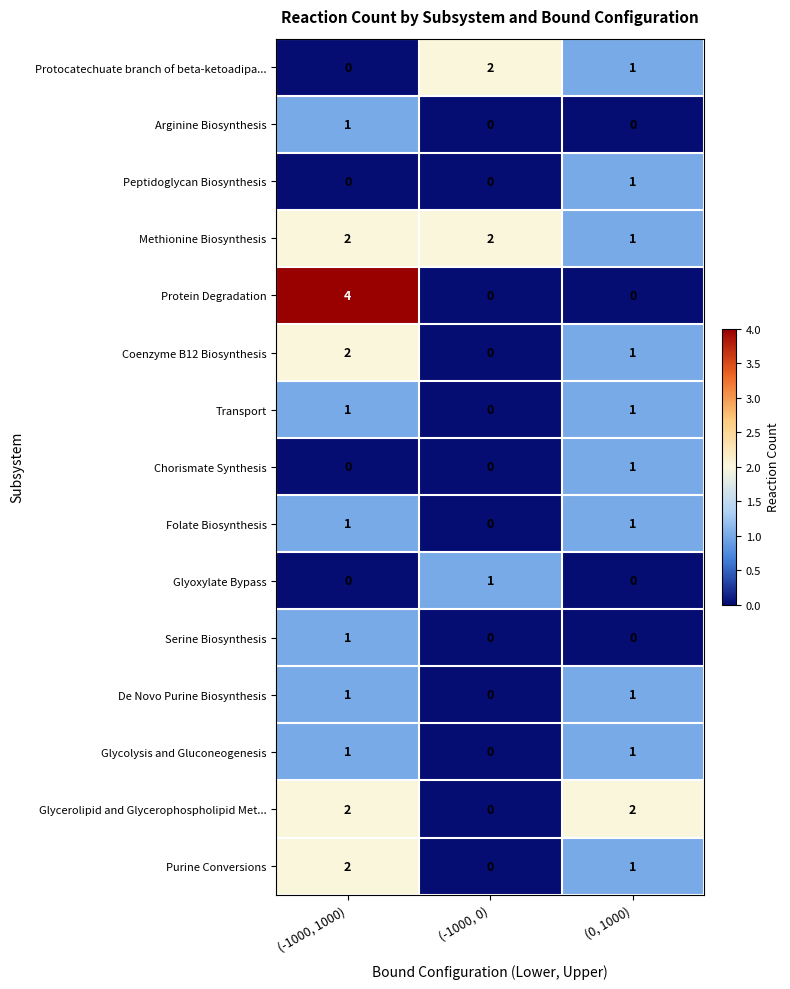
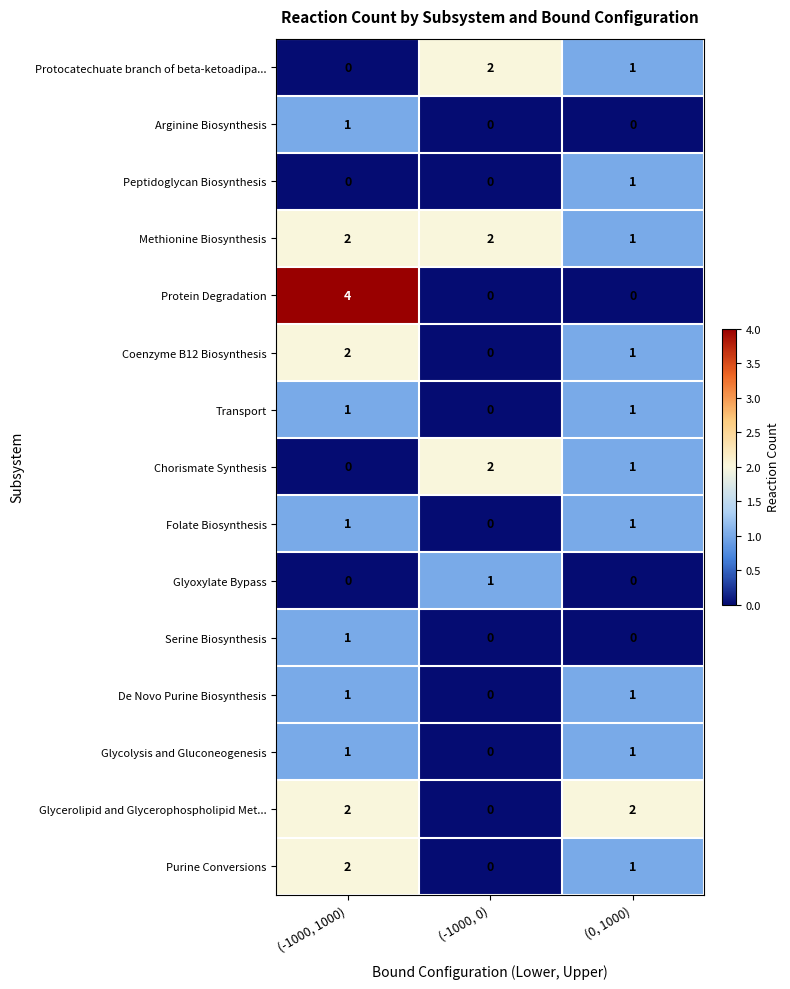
  {
    "Protocatechuate branch of beta-ketoadipa...": {
      "(-1000, 1000)": 0,
      "(-1000, 0)": 2,
      "(0, 1000)": 1
    },
    "Arginine Biosynthesis": {
      "(-1000, 1000)": 1,
      "(-1000, 0)": 0,
      "(0, 1000)": 0
    },
    "Peptidoglycan Biosynthesis": {
      "(-1000, 1000)": 0,
      "(-1000, 0)": 0,
      "(0, 1000)": 1
    },
    "Methionine Biosynthesis": {
      "(-1000, 1000)": 2,
      "(-1000, 0)": 2,
      "(0, 1000)": 1
    },
    "Protein Degradation": {
      "(-1000, 1000)": 4,
      "(-1000, 0)": 0,
      "(0, 1000)": 0
    },
    "Coenzyme B12 Biosynthesis": {
      "(-1000, 1000)": 2,
      "(-1000, 0)": 0,
      "(0, 1000)": 1
    },
    "Transport": {
      "(-1000, 1000)": 1,
      "(-1000, 0)": 0,
      "(0, 1000)": 1
    },
    "Chorismate Synthesis": {
      "(-1000, 1000)": 0,
-     "(-1000, 0)": 0,
+     "(-1000, 0)": 2,
      "(0, 1000)": 1
    },
    "Folate Biosynthesis": {
      "(-1000, 1000)": 1,
      "(-1000, 0)": 0,
      "(0, 1000)": 1
    },
    "Glyoxylate Bypass": {
      "(-1000, 1000)": 0,
      "(-1000, 0)": 1,
      "(0, 1000)": 0
    },
    "Serine Biosynthesis": {
      "(-1000, 1000)": 1,
      "(-1000, 0)": 0,
      "(0, 1000)": 0
    },
    "De Novo Purine Biosynthesis": {
      "(-1000, 1000)": 1,
      "(-1000, 0)": 0,
      "(0, 1000)": 1
    },
    "Glycolysis and Gluconeogenesis": {
      "(-1000, 1000)": 1,
      "(-1000, 0)": 0,
      "(0, 1000)": 1
    },
    "Glycerolipid and Glycerophospholipid Met...": {
      "(-1000, 1000)": 2,
      "(-1000, 0)": 0,
      "(0, 1000)": 2
    },
    "Purine Conversions": {
      "(-1000, 1000)": 2,
      "(-1000, 0)": 0,
      "(0, 1000)": 1
    }
  }
